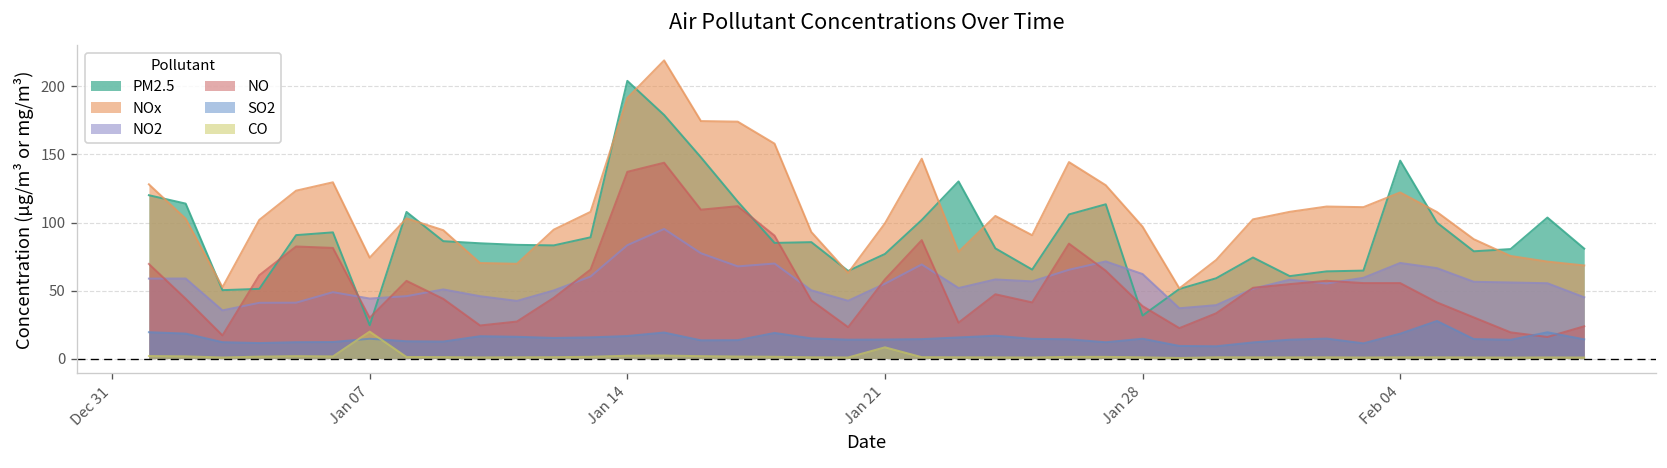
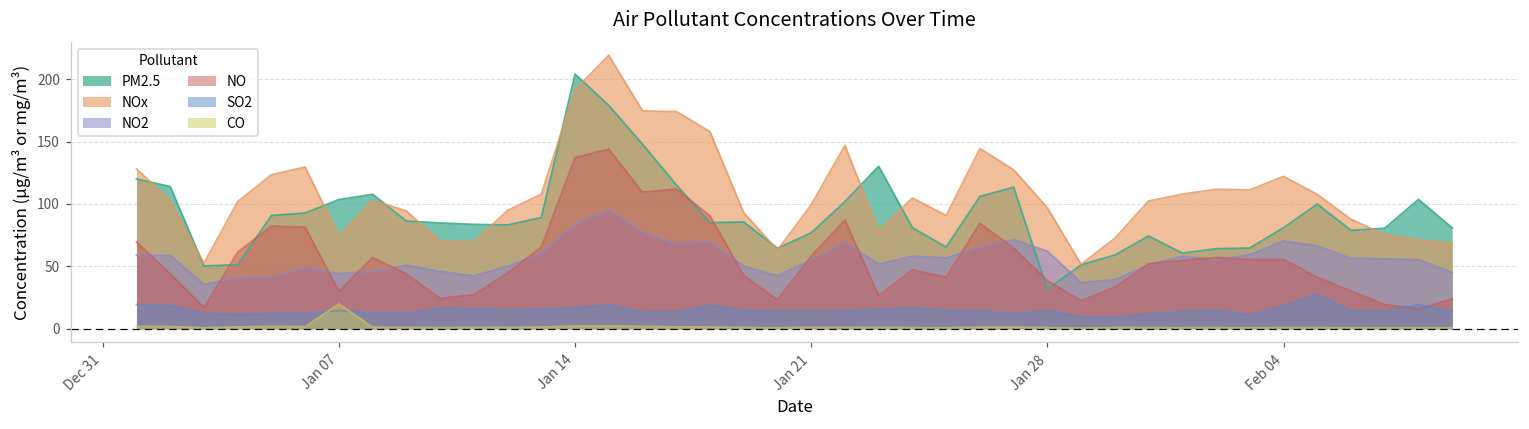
  {
    "PM2.5": {
-     "Jan 07": 24,
+     "Jan 07": 103,
      "Jan 14": 204,
      "Jan 21": 77,
      "Jan 28": 32,
-     "Feb 04": 145
+     "Feb 04": 81
    },
    "CO": {
      "Jan 07": 20,
      "Jan 14": 2,
-     "Jan 21": 8,
+     "Jan 21": 1,
      "Jan 28": 1,
      "Feb 04": 1
    }
  }
